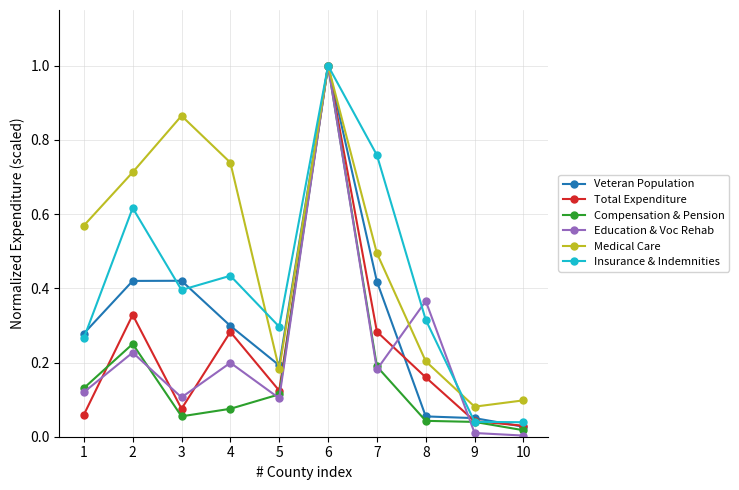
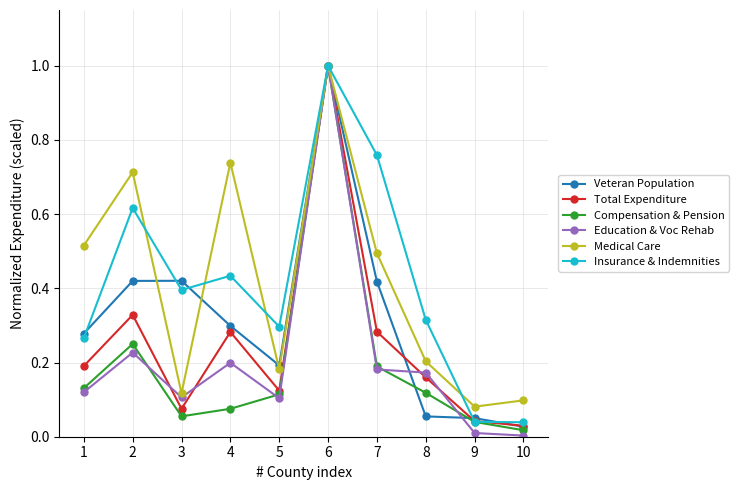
  {
    "Veteran Population": {
      "1": 0.28,
      "2": 0.42,
      "3": 0.42,
      "4": 0.30,
      "5": 0.19,
      "7": 0.42,
      "8": 0.05,
      "9": 0.05
    },
    "Total Expenditure": {
-     "1": 0.06,
+     "1": 0.19,
      "2": 0.33,
      "3": 0.08,
      "4": 0.28,
      "5": 0.12,
      "7": 0.28,
      "8": 0.16
    },
    "Compensation & Pension": {
      "1": 0.13,
      "2": 0.25,
      "3": 0.05,
      "4": 0.08,
      "5": 0.11,
      "7": 0.19,
-     "8": 0.04,
+     "8": 0.12,
      "10": 0.02
    },
    "Education & Voc Rehab": {
      "1": 0.12,
      "2": 0.23,
      "3": 0.11,
      "4": 0.20,
      "5": 0.10,
      "7": 0.18,
-     "8": 0.37,
+     "8": 0.17,
      "9": 0.01,
      "10": 0.00
    },
    "Medical Care": {
-     "1": 0.57,
+     "1": 0.52,
      "2": 0.71,
-     "3": 0.86,
+     "3": 0.12,
      "4": 0.74,
      "5": 0.18,
      "7": 0.49,
      "8": 0.20,
      "9": 0.08,
      "10": 0.10
    },
    "Insurance & Indemnities": {
      "1": 0.27,
      "2": 0.62,
      "3": 0.40,
      "4": 0.43,
      "5": 0.30,
      "7": 0.76,
      "8": 0.31,
      "10": 0.04
    }
  }
